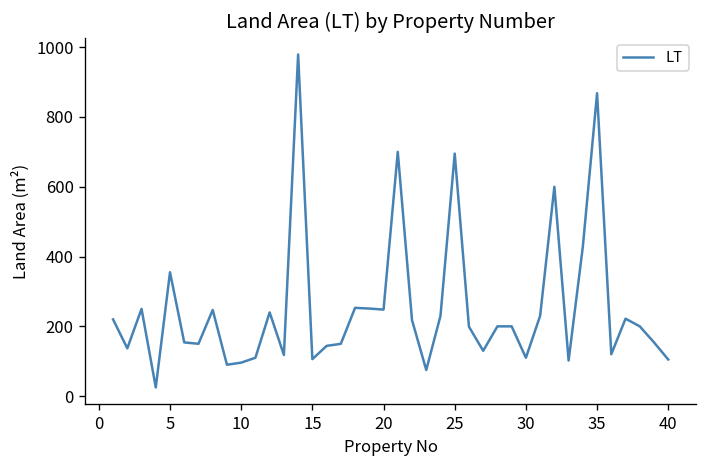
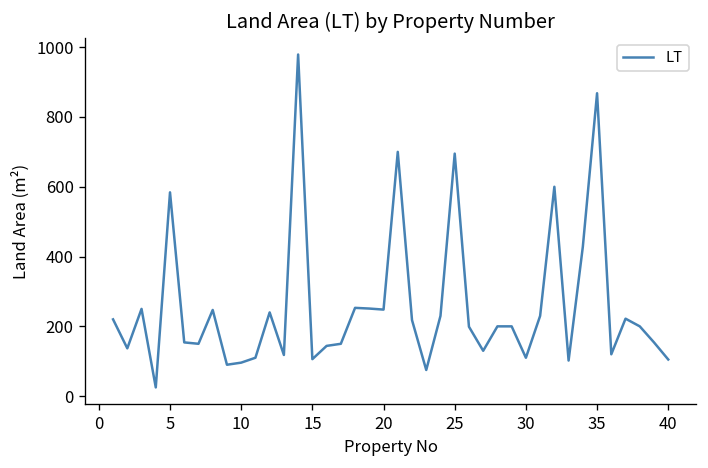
  {
-   "5": 360,
+   "5": 580,
    "10": 100,
    "15": 110,
    "20": 250,
    "25": 700,
    "30": 110,
    "35": 870,
    "40": 110
  }
